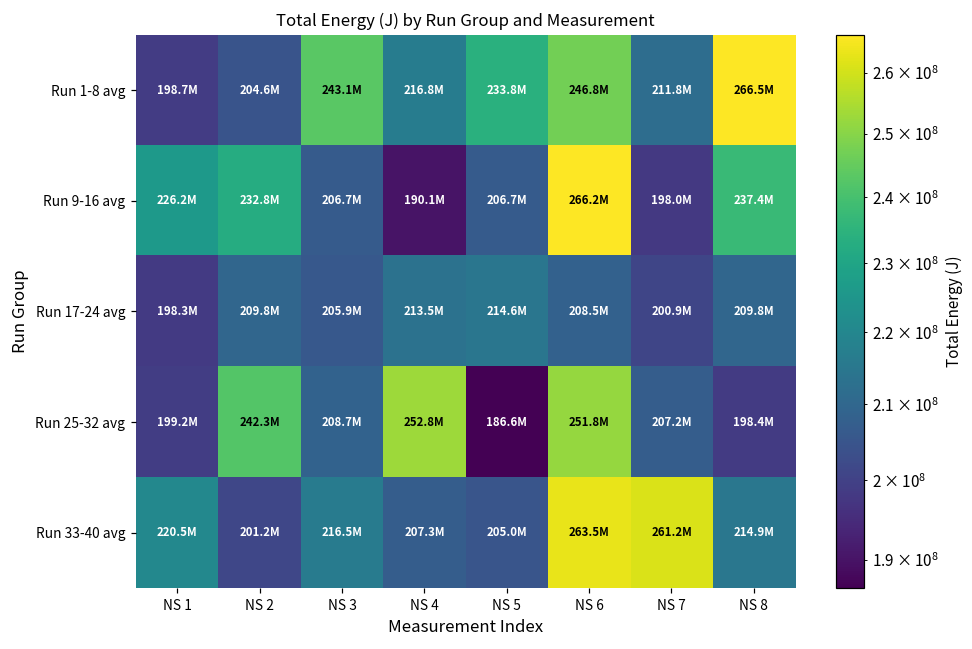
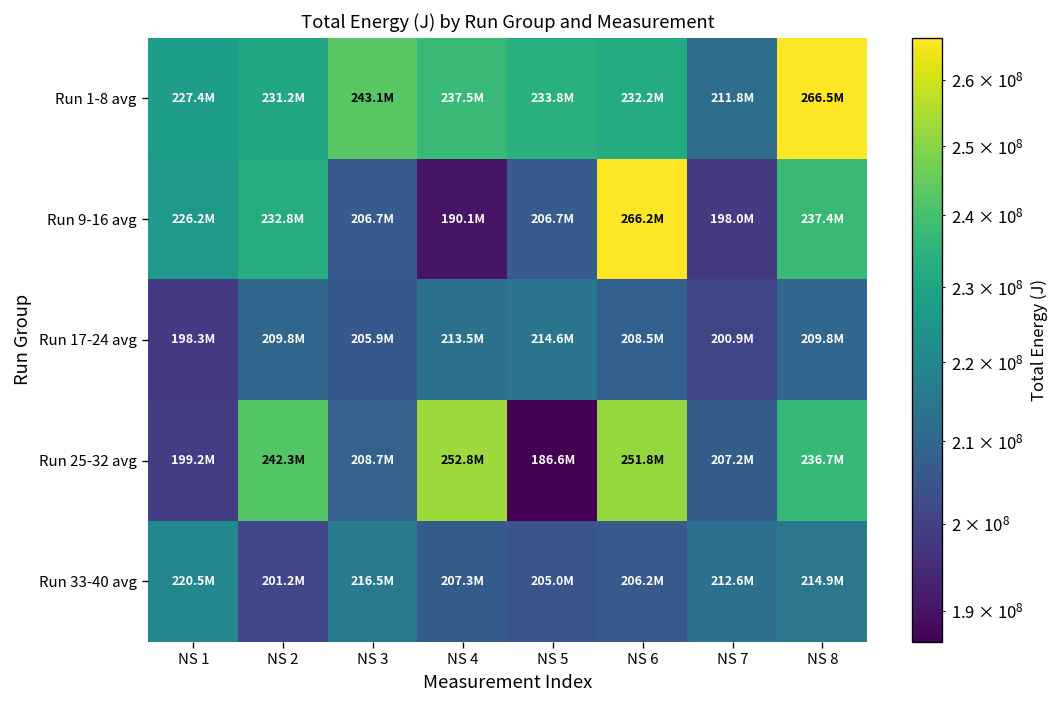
  {
    "Run 1-8 avg": {
-     "NS 1": "198.7M",
-     "NS 2": "204.6M",
+     "NS 1": "227.4M",
+     "NS 2": "231.2M",
      "NS 3": "243.1M",
-     "NS 4": "216.8M",
+     "NS 4": "237.5M",
      "NS 5": "233.8M",
-     "NS 6": "246.8M",
+     "NS 6": "232.2M",
      "NS 7": "211.8M",
      "NS 8": "266.5M"
    },
    "Run 9-16 avg": {
      "NS 1": "226.2M",
      "NS 2": "232.8M",
      "NS 3": "206.7M",
      "NS 4": "190.1M",
      "NS 5": "206.7M",
      "NS 6": "266.2M",
      "NS 7": "198.0M",
      "NS 8": "237.4M"
    },
    "Run 17-24 avg": {
      "NS 1": "198.3M",
      "NS 2": "209.8M",
      "NS 3": "205.9M",
      "NS 4": "213.5M",
      "NS 5": "214.6M",
      "NS 6": "208.5M",
      "NS 7": "200.9M",
      "NS 8": "209.8M"
    },
    "Run 25-32 avg": {
      "NS 1": "199.2M",
      "NS 2": "242.3M",
      "NS 3": "208.7M",
      "NS 4": "252.8M",
      "NS 5": "186.6M",
      "NS 6": "251.8M",
      "NS 7": "207.2M",
-     "NS 8": "198.4M"
+     "NS 8": "236.7M"
    },
    "Run 33-40 avg": {
      "NS 1": "220.5M",
      "NS 2": "201.2M",
      "NS 3": "216.5M",
      "NS 4": "207.3M",
      "NS 5": "205.0M",
-     "NS 6": "263.5M",
-     "NS 7": "261.2M",
+     "NS 6": "206.2M",
+     "NS 7": "212.6M",
      "NS 8": "214.9M"
    }
  }
